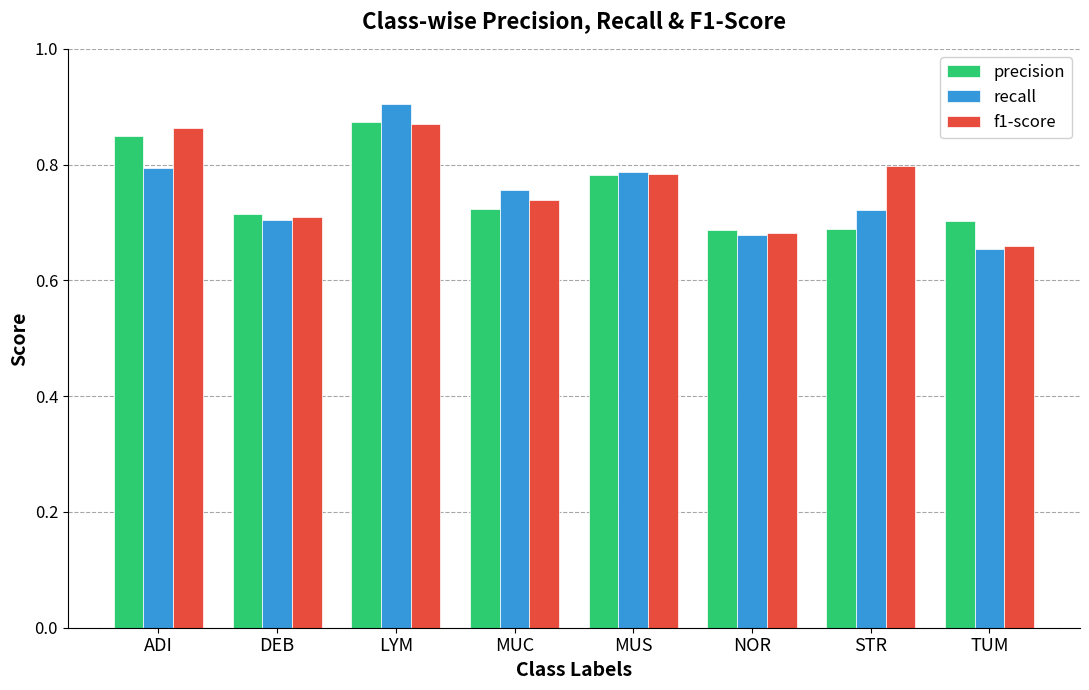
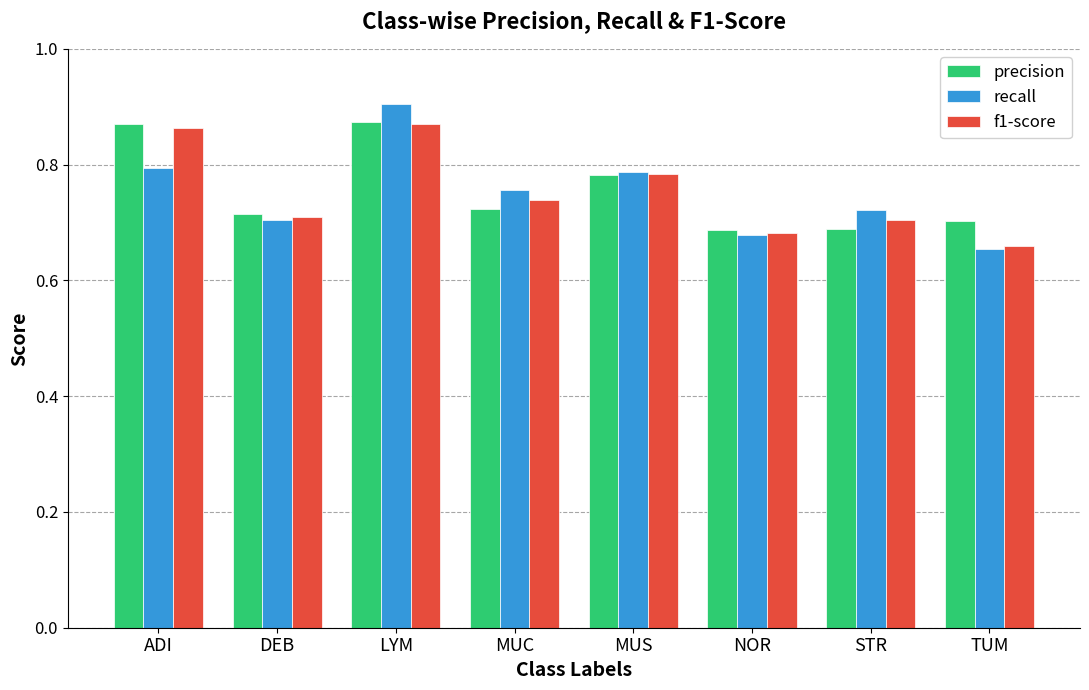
  {
    "precision": {
-     "ADI": 0.85,
+     "ADI": 0.87,
      "DEB": 0.71,
      "LYM": 0.87,
      "MUC": 0.72,
      "MUS": 0.78,
      "NOR": 0.69,
      "STR": 0.69,
      "TUM": 0.70
    },
    "recall": {
      "ADI": 0.79,
      "DEB": 0.70,
      "LYM": 0.90,
      "MUC": 0.76,
      "MUS": 0.79,
      "NOR": 0.68,
      "STR": 0.72,
      "TUM": 0.65
    },
    "f1-score": {
      "ADI": 0.86,
      "DEB": 0.71,
      "LYM": 0.87,
      "MUC": 0.74,
      "MUS": 0.78,
      "NOR": 0.68,
-     "STR": 0.80,
+     "STR": 0.71,
      "TUM": 0.66
    }
  }
